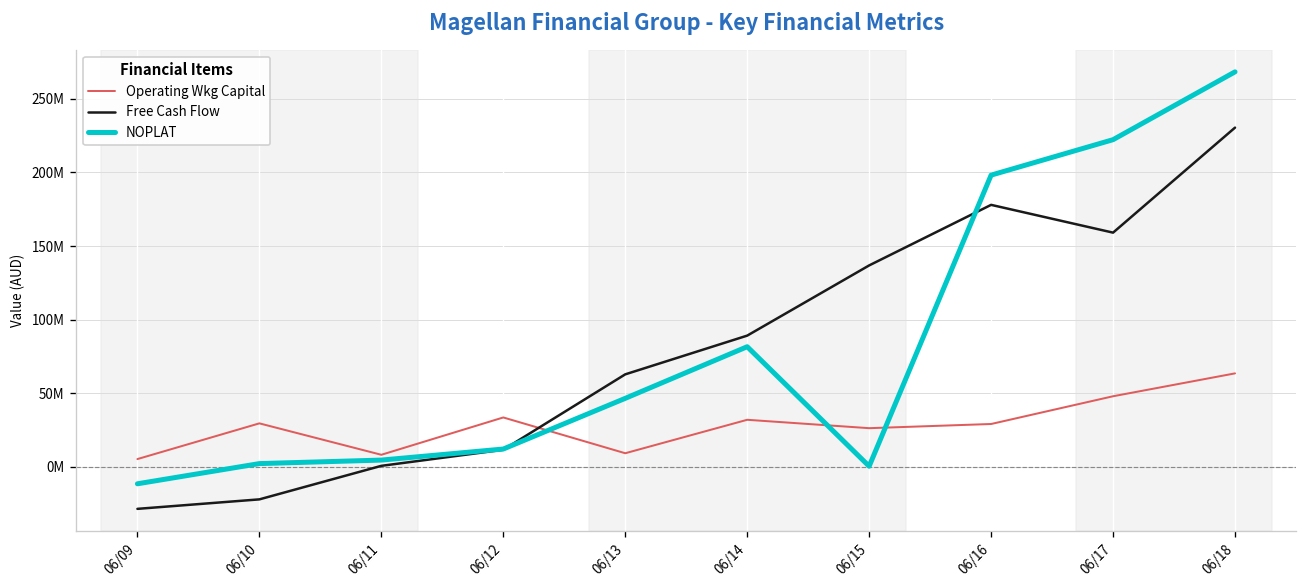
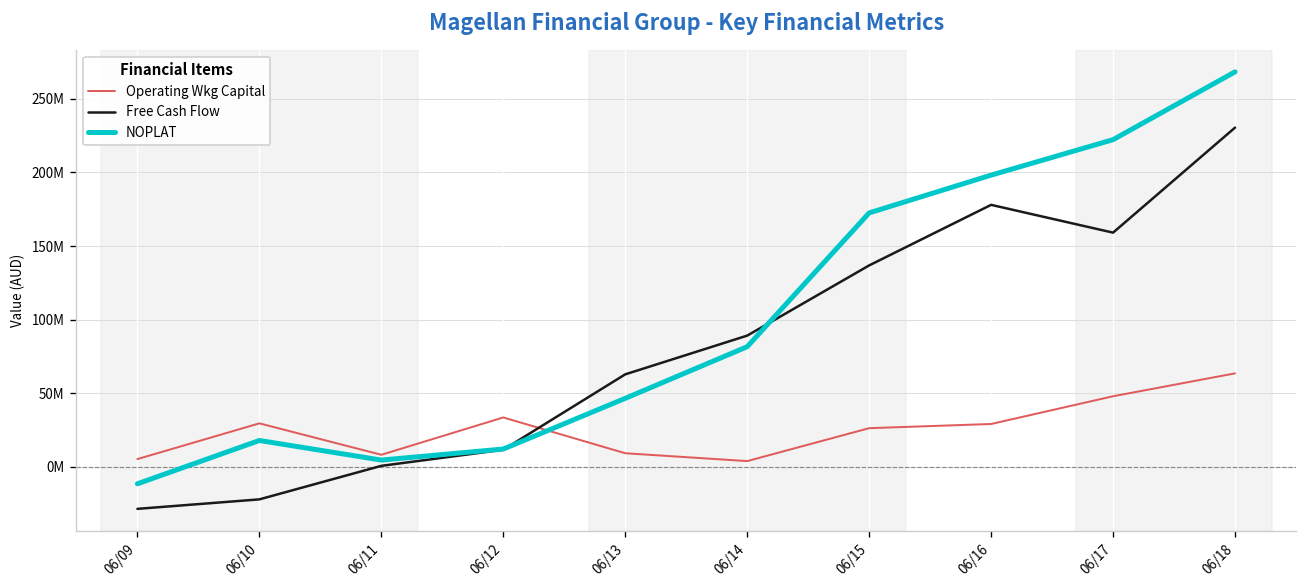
  {
    "Operating Wkg Capital": {
      "06/09": 5000000,
      "06/10": 29000000,
      "06/11": 8000000,
      "06/12": 33000000,
      "06/13": 9000000,
-     "06/14": 32000000,
+     "06/14": 4000000,
      "06/15": 26000000,
      "06/16": 29000000,
      "06/17": 48000000,
      "06/18": 63000000
    },
    "Free Cash Flow": {
      "06/09": -29000000,
      "06/10": -22000000,
      "06/11": 1000000,
      "06/13": 63000000,
      "06/14": 89000000,
      "06/15": 137000000,
      "06/16": 178000000,
      "06/17": 159000000,
      "06/18": 230000000
    },
    "NOPLAT": {
      "06/09": -12000000,
-     "06/10": 2000000,
+     "06/10": 18000000,
      "06/11": 4000000,
      "06/13": 46000000,
      "06/14": 82000000,
-     "06/15": 0,
+     "06/15": 173000000,
      "06/16": 198000000,
      "06/17": 222000000,
      "06/18": 268000000
    }
  }
